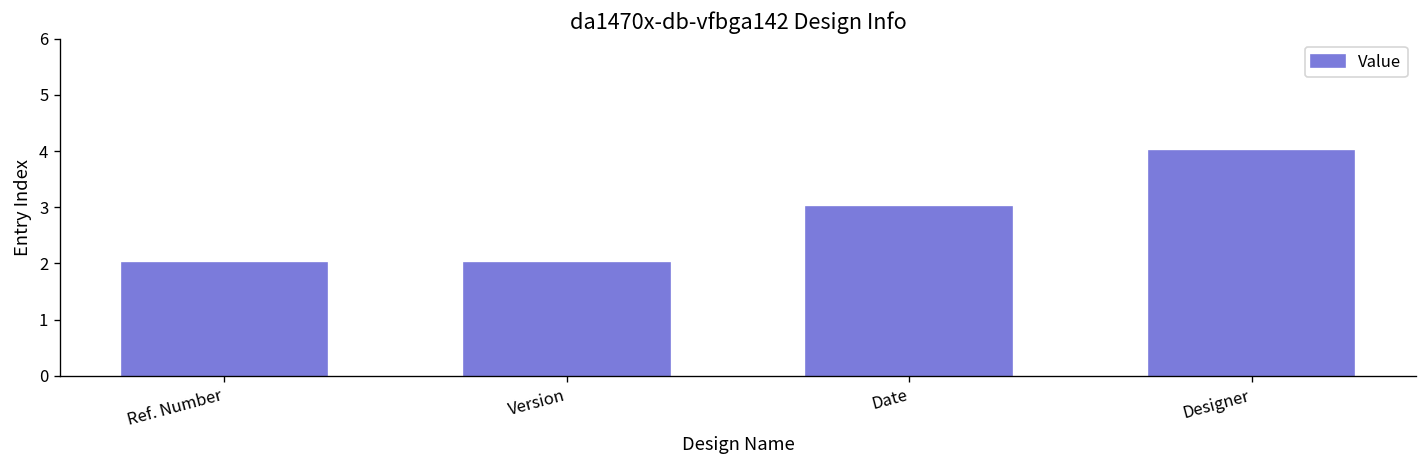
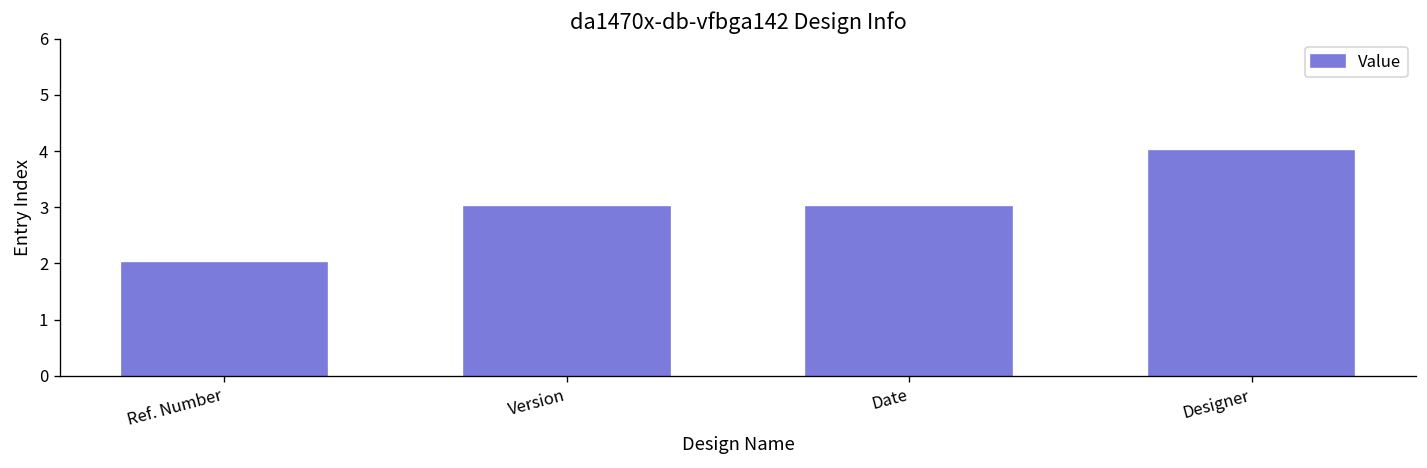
  {
    "Ref. Number": 2,
-   "Version": 2,
+   "Version": 3,
    "Date": 3,
    "Designer": 4
  }
